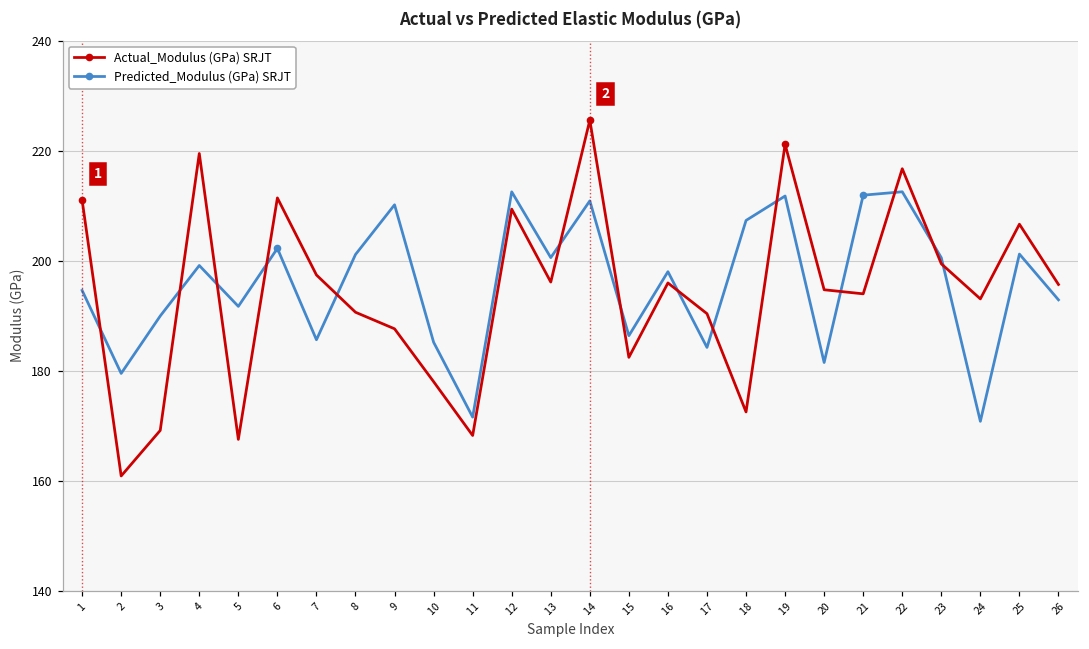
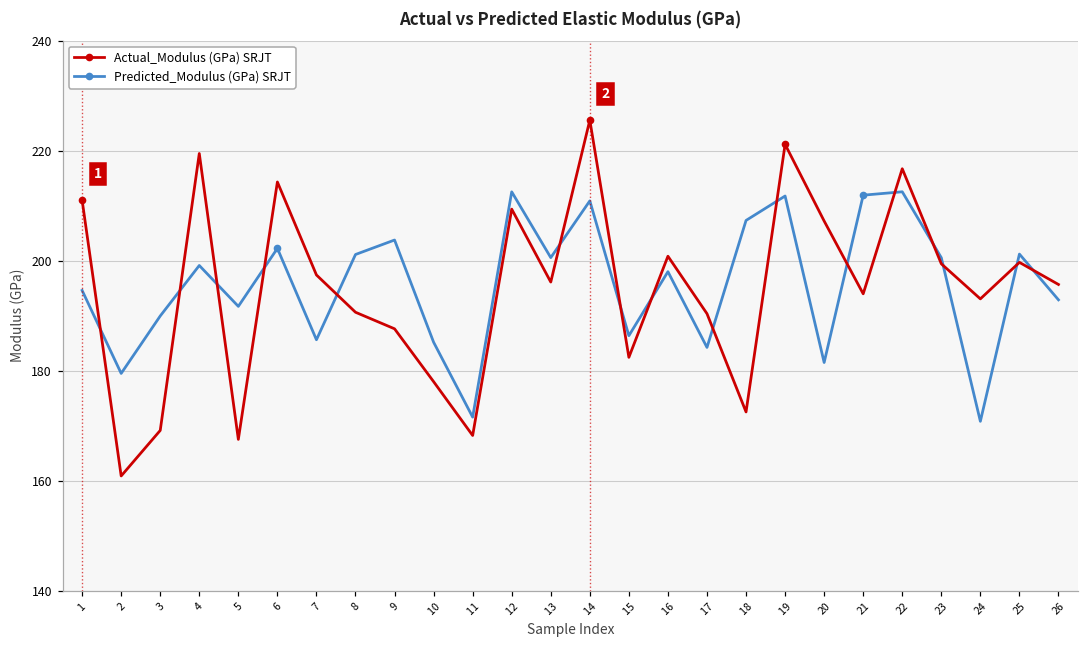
  {
    "Actual_Modulus (GPa) SRJT": {
      "2": 161,
      "3": 169,
      "4": 219,
      "5": 167,
-     "6": 211,
+     "6": 214,
      "7": 197,
      "8": 191,
      "9": 188,
      "10": 178,
      "11": 168,
      "12": 209,
      "13": 196,
      "15": 182,
-     "16": 196,
+     "16": 201,
      "17": 190,
      "18": 172,
      "19": 221,
-     "20": 195,
+     "20": 207,
      "21": 194,
      "22": 217,
      "23": 199,
      "24": 193,
-     "25": 207,
+     "25": 200,
      "26": 196
    },
    "Predicted_Modulus (GPa) SRJT": {
      "1": 195,
      "2": 179,
      "3": 190,
      "4": 199,
      "5": 192,
      "6": 202,
      "7": 186,
      "8": 201,
-     "9": 210,
+     "9": 204,
      "10": 185,
      "11": 172,
      "12": 213,
      "13": 201,
      "14": 211,
      "15": 186,
      "16": 198,
      "17": 184,
      "18": 207,
      "19": 212,
      "20": 181,
      "21": 212,
      "22": 213,
      "23": 201,
      "24": 171,
      "25": 201,
      "26": 193
    }
  }
